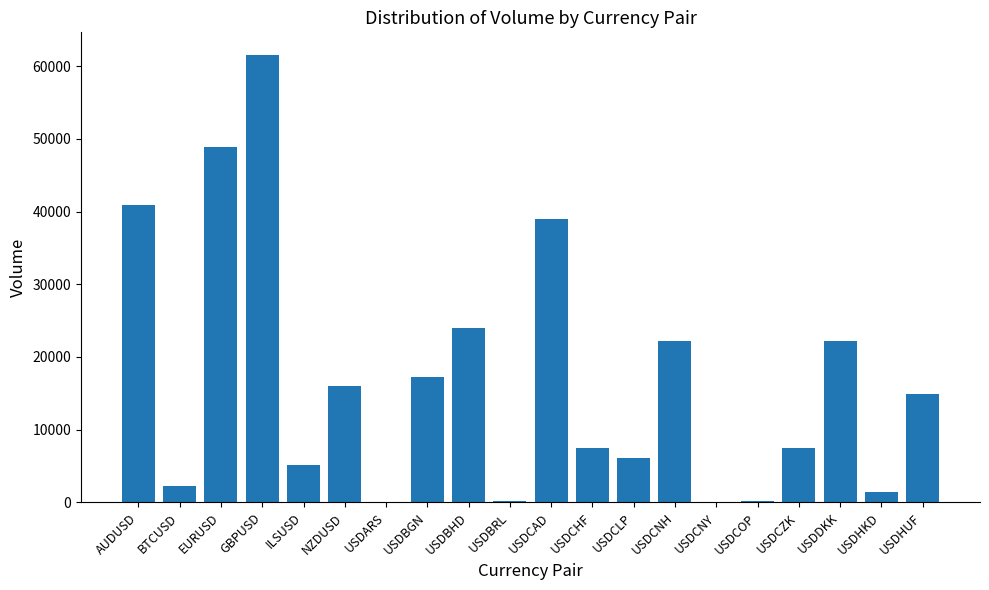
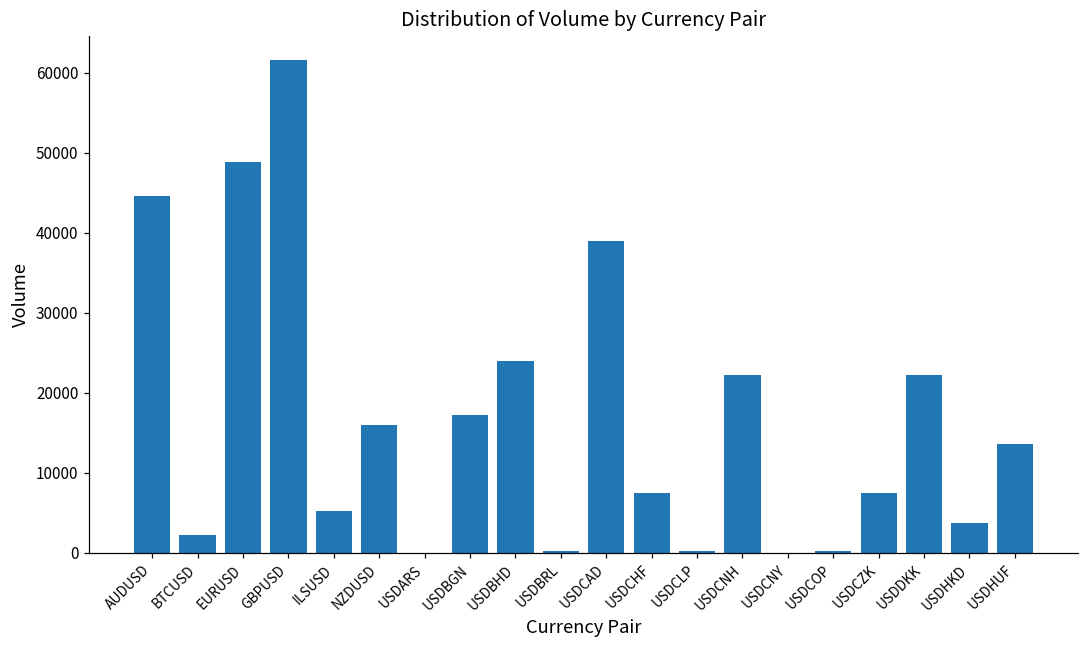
  {
-   "AUDUSD": 41000,
+   "AUDUSD": 45000,
    "BTCUSD": 2000,
    "EURUSD": 49000,
    "GBPUSD": 62000,
    "ILSUSD": 5000,
    "NZDUSD": 16000,
    "USDBGN": 17000,
    "USDBHD": 24000,
    "USDCAD": 39000,
    "USDCHF": 7000,
-   "USDCLP": 6000,
+   "USDCLP": 0,
    "USDCNH": 22000,
    "USDCNY": 0,
    "USDCZK": 7000,
    "USDDKK": 22000,
-   "USDHKD": 1000,
-   "USDHUF": 15000
+   "USDHKD": 4000,
+   "USDHUF": 14000
  }
